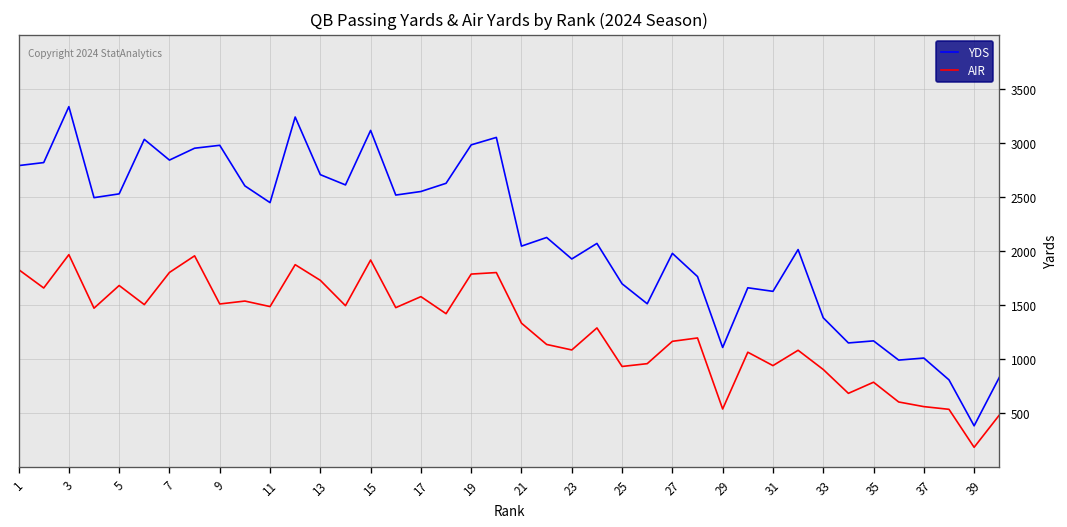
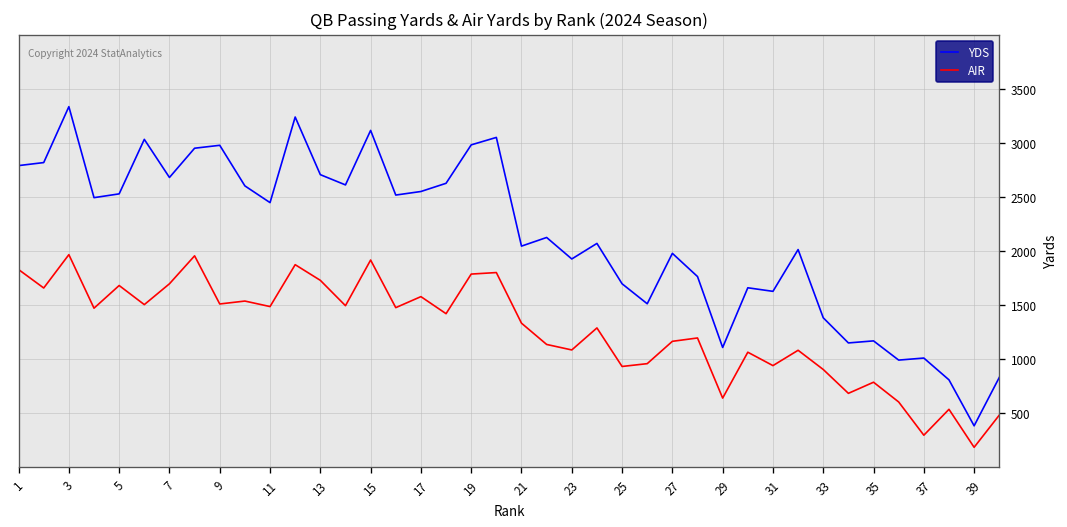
  {
    "YDS": {
      "1": 2800,
      "3": 3300,
      "5": 2500,
-     "7": 2800,
+     "7": 2700,
      "9": 3000,
      "11": 2400,
      "13": 2700,
      "15": 3100,
      "17": 2600,
      "19": 3000,
      "21": 2000,
      "23": 1900,
      "25": 1700,
      "27": 2000,
      "29": 1100,
      "31": 1600,
      "33": 1400,
      "35": 1200,
      "37": 1000,
      "39": 400
    },
    "AIR": {
      "1": 1800,
      "3": 2000,
      "5": 1700,
-     "7": 1800,
+     "7": 1700,
      "9": 1500,
      "11": 1500,
      "13": 1700,
      "15": 1900,
      "17": 1600,
      "19": 1800,
      "21": 1300,
      "23": 1100,
      "25": 900,
      "27": 1200,
-     "29": 500,
+     "29": 600,
      "31": 900,
      "33": 900,
      "35": 800,
-     "37": 600,
+     "37": 300,
      "39": 200
    }
  }
